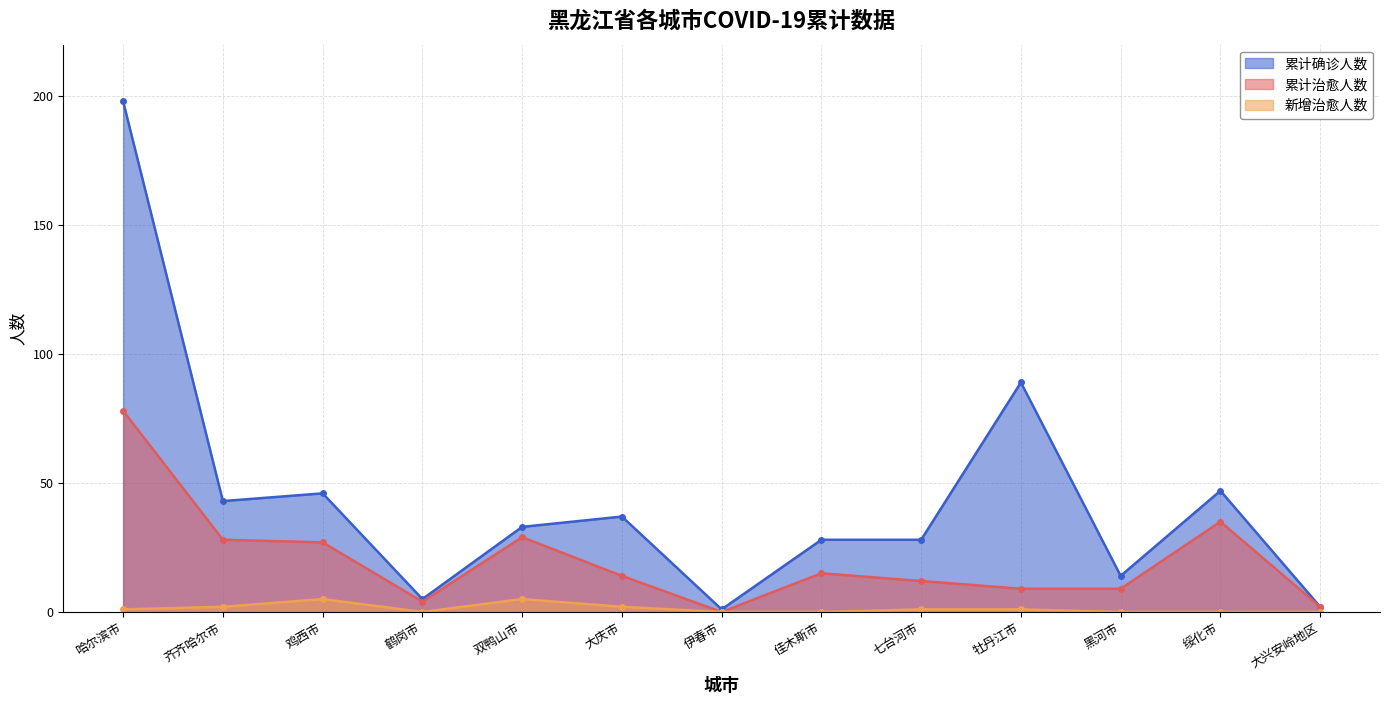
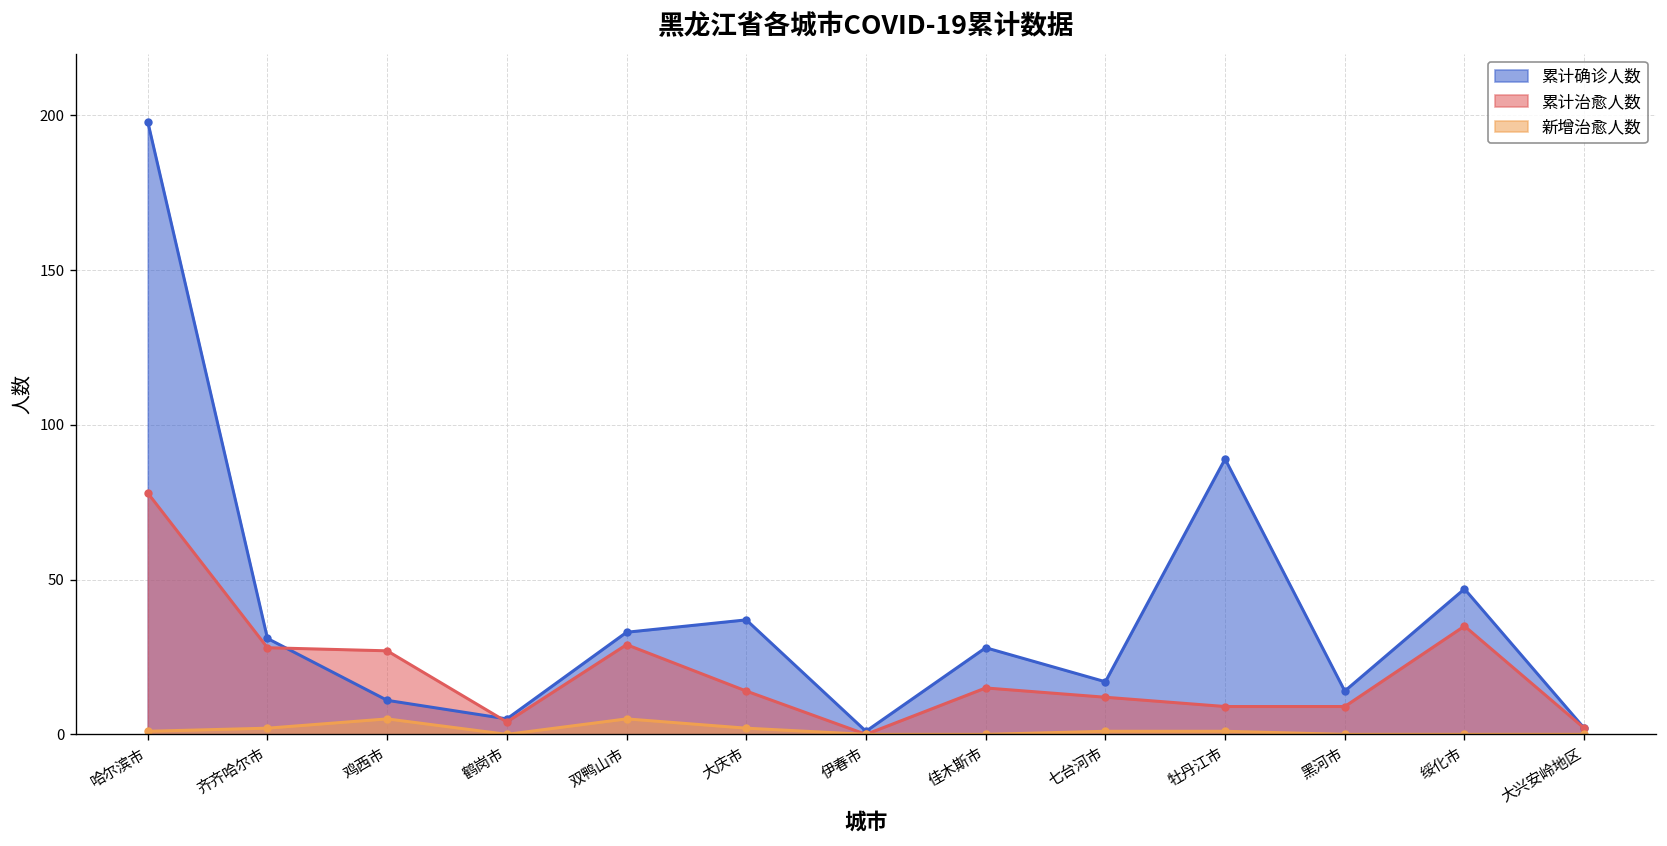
  {
    "累计确诊人数": {
      "哈尔滨市": 198,
-     "齐齐哈尔市": 43,
-     "鸡西市": 46,
+     "齐齐哈尔市": 31,
+     "鸡西市": 11,
      "双鸭山市": 33,
      "大庆市": 37,
      "伊春市": 1,
      "佳木斯市": 28,
-     "七台河市": 28,
+     "七台河市": 17,
      "牡丹江市": 89,
      "黑河市": 14,
      "绥化市": 47
    }
  }
